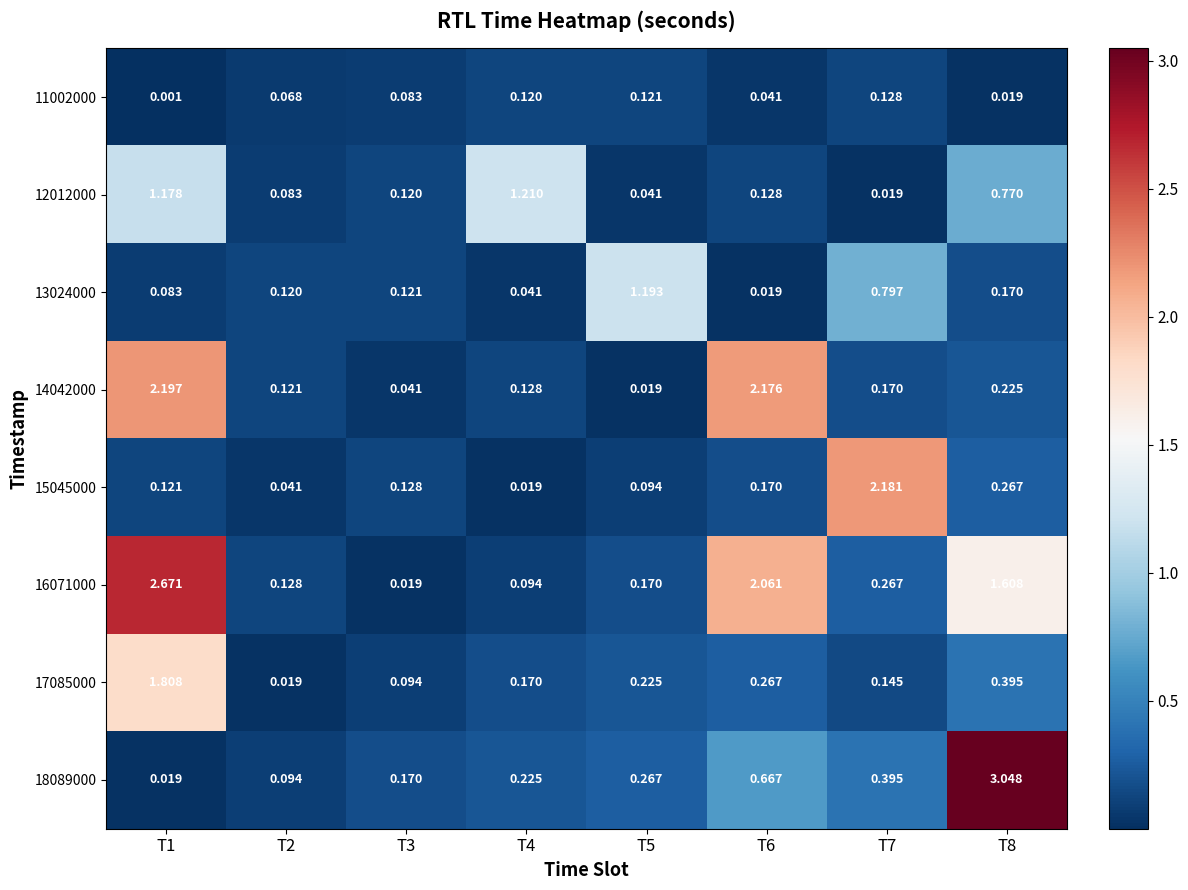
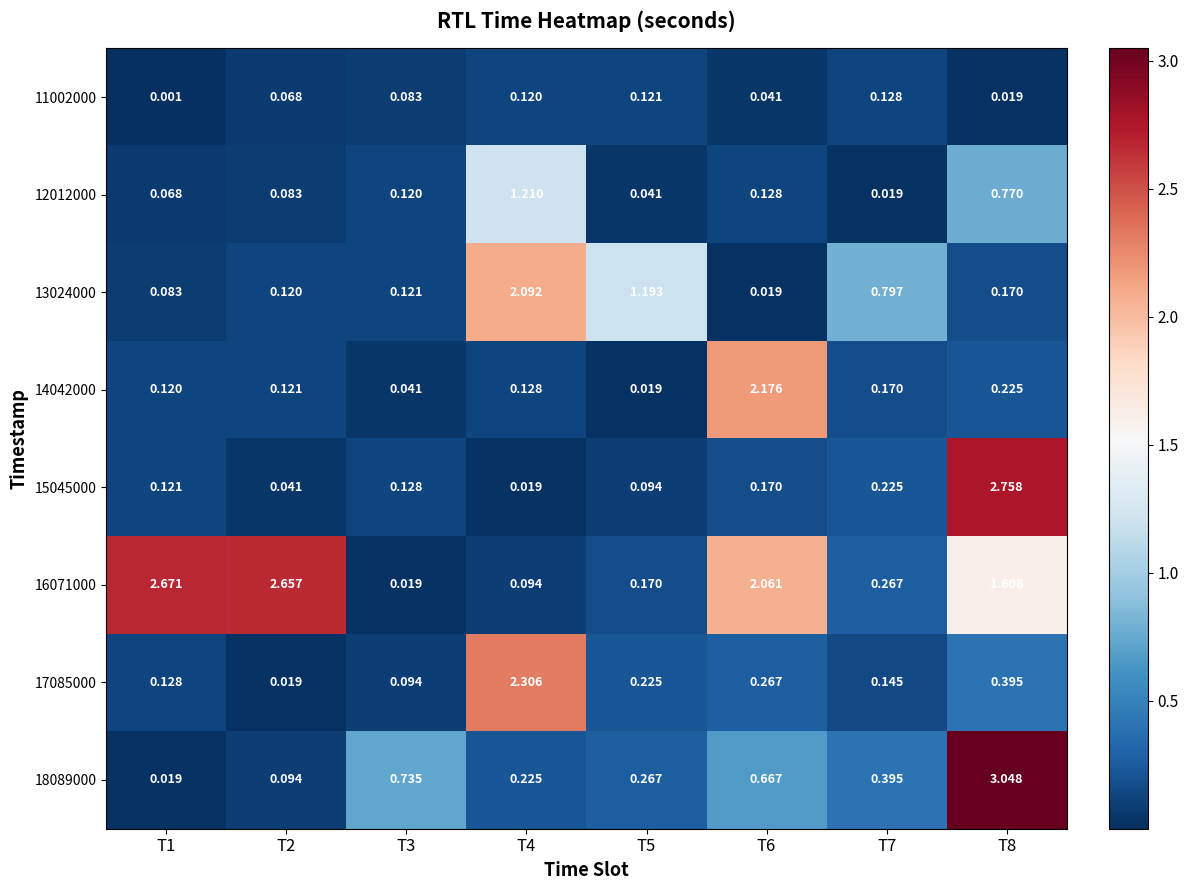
  {
    "11002000": {
      "T1": 0.001,
      "T2": 0.068,
      "T3": 0.083,
      "T4": 0.120,
      "T5": 0.121,
      "T6": 0.041,
      "T7": 0.128,
      "T8": 0.019
    },
    "12012000": {
-     "T1": 1.178,
+     "T1": 0.068,
      "T2": 0.083,
      "T3": 0.120,
      "T4": 1.210,
      "T5": 0.041,
      "T6": 0.128,
      "T7": 0.019,
      "T8": 0.770
    },
    "13024000": {
      "T1": 0.083,
      "T2": 0.120,
      "T3": 0.121,
-     "T4": 0.041,
+     "T4": 2.092,
      "T5": 1.193,
      "T6": 0.019,
      "T7": 0.797,
      "T8": 0.170
    },
    "14042000": {
-     "T1": 2.197,
+     "T1": 0.120,
      "T2": 0.121,
      "T3": 0.041,
      "T4": 0.128,
      "T5": 0.019,
      "T6": 2.176,
      "T7": 0.170,
      "T8": 0.225
    },
    "15045000": {
      "T1": 0.121,
      "T2": 0.041,
      "T3": 0.128,
      "T4": 0.019,
      "T5": 0.094,
      "T6": 0.170,
-     "T7": 2.181,
-     "T8": 0.267
+     "T7": 0.225,
+     "T8": 2.758
    },
    "16071000": {
      "T1": 2.671,
-     "T2": 0.128,
+     "T2": 2.657,
      "T3": 0.019,
      "T4": 0.094,
      "T5": 0.170,
      "T6": 2.061,
      "T7": 0.267
    },
    "17085000": {
-     "T1": 1.808,
+     "T1": 0.128,
      "T2": 0.019,
      "T3": 0.094,
-     "T4": 0.170,
+     "T4": 2.306,
      "T5": 0.225,
      "T6": 0.267,
      "T7": 0.145,
      "T8": 0.395
    },
    "18089000": {
      "T1": 0.019,
      "T2": 0.094,
-     "T3": 0.170,
+     "T3": 0.735,
      "T4": 0.225,
      "T5": 0.267,
      "T6": 0.667,
      "T7": 0.395,
      "T8": 3.048
    }
  }
